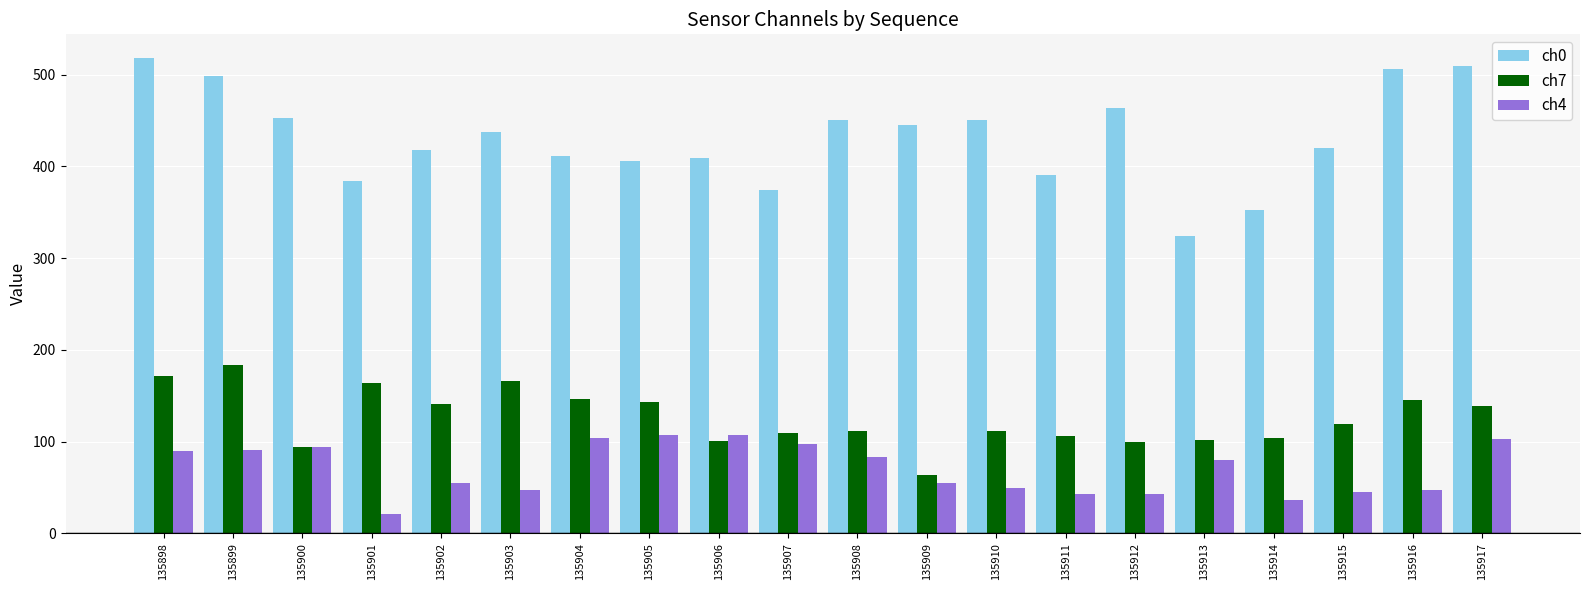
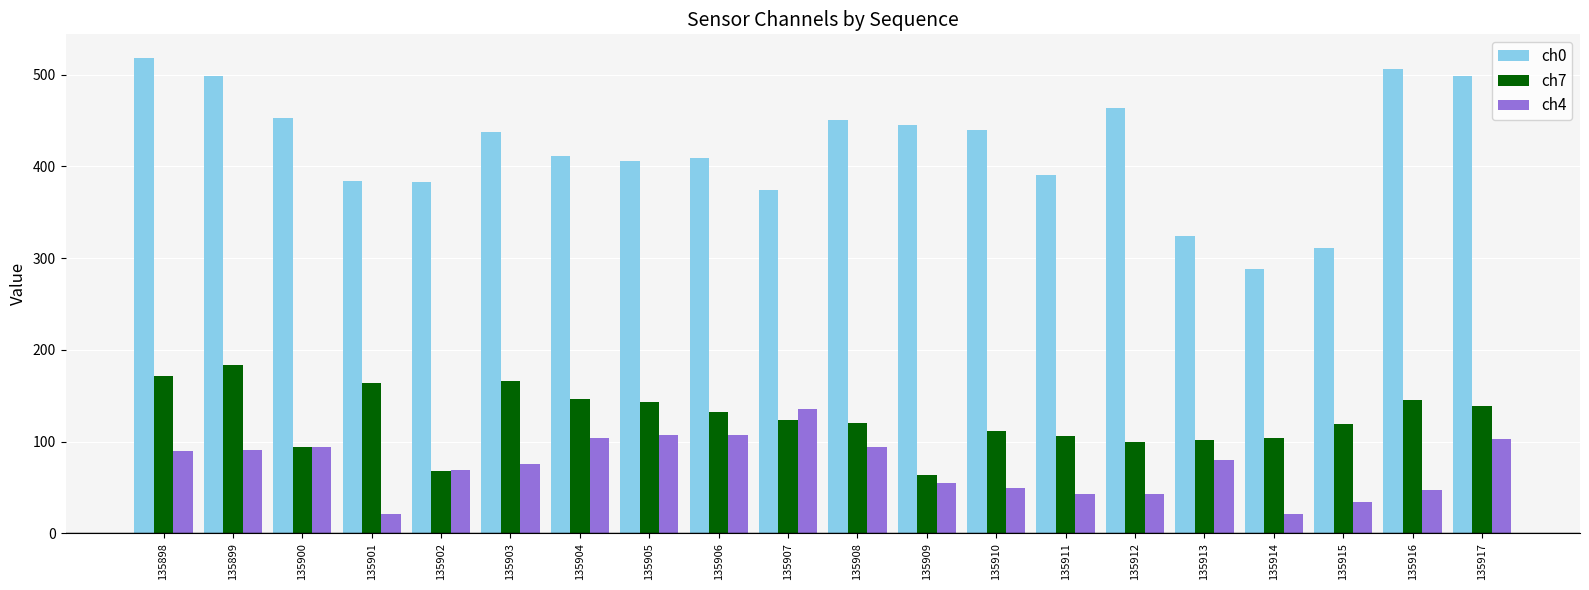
  {
    "ch0": {
      "135898": 520,
      "135899": 500,
      "135900": 450,
      "135901": 380,
-     "135902": 420,
+     "135902": 380,
      "135903": 440,
      "135904": 410,
      "135905": 410,
      "135906": 410,
      "135907": 370,
      "135908": 450,
      "135909": 450,
-     "135910": 450,
+     "135910": 440,
      "135911": 390,
      "135912": 460,
      "135913": 320,
-     "135914": 350,
-     "135915": 420,
+     "135914": 290,
+     "135915": 310,
      "135916": 510,
-     "135917": 510
+     "135917": 500
    },
    "ch7": {
      "135898": 170,
      "135899": 180,
      "135900": 90,
      "135901": 160,
-     "135902": 140,
+     "135902": 70,
      "135903": 170,
      "135904": 150,
      "135905": 140,
-     "135906": 100,
-     "135907": 110,
-     "135908": 110,
+     "135906": 130,
+     "135907": 120,
+     "135908": 120,
      "135909": 60,
      "135910": 110,
      "135911": 110,
      "135912": 100,
      "135913": 100,
      "135914": 100,
      "135915": 120,
      "135916": 150,
      "135917": 140
    },
    "ch4": {
      "135898": 90,
      "135899": 90,
      "135900": 90,
      "135901": 20,
-     "135902": 60,
-     "135903": 50,
+     "135902": 70,
+     "135903": 80,
      "135904": 100,
      "135905": 110,
      "135906": 110,
-     "135907": 100,
-     "135908": 80,
+     "135907": 140,
+     "135908": 90,
      "135909": 60,
      "135910": 50,
      "135911": 40,
      "135912": 40,
      "135913": 80,
-     "135914": 40,
-     "135915": 50,
+     "135914": 20,
+     "135915": 30,
      "135916": 50,
      "135917": 100
    }
  }
